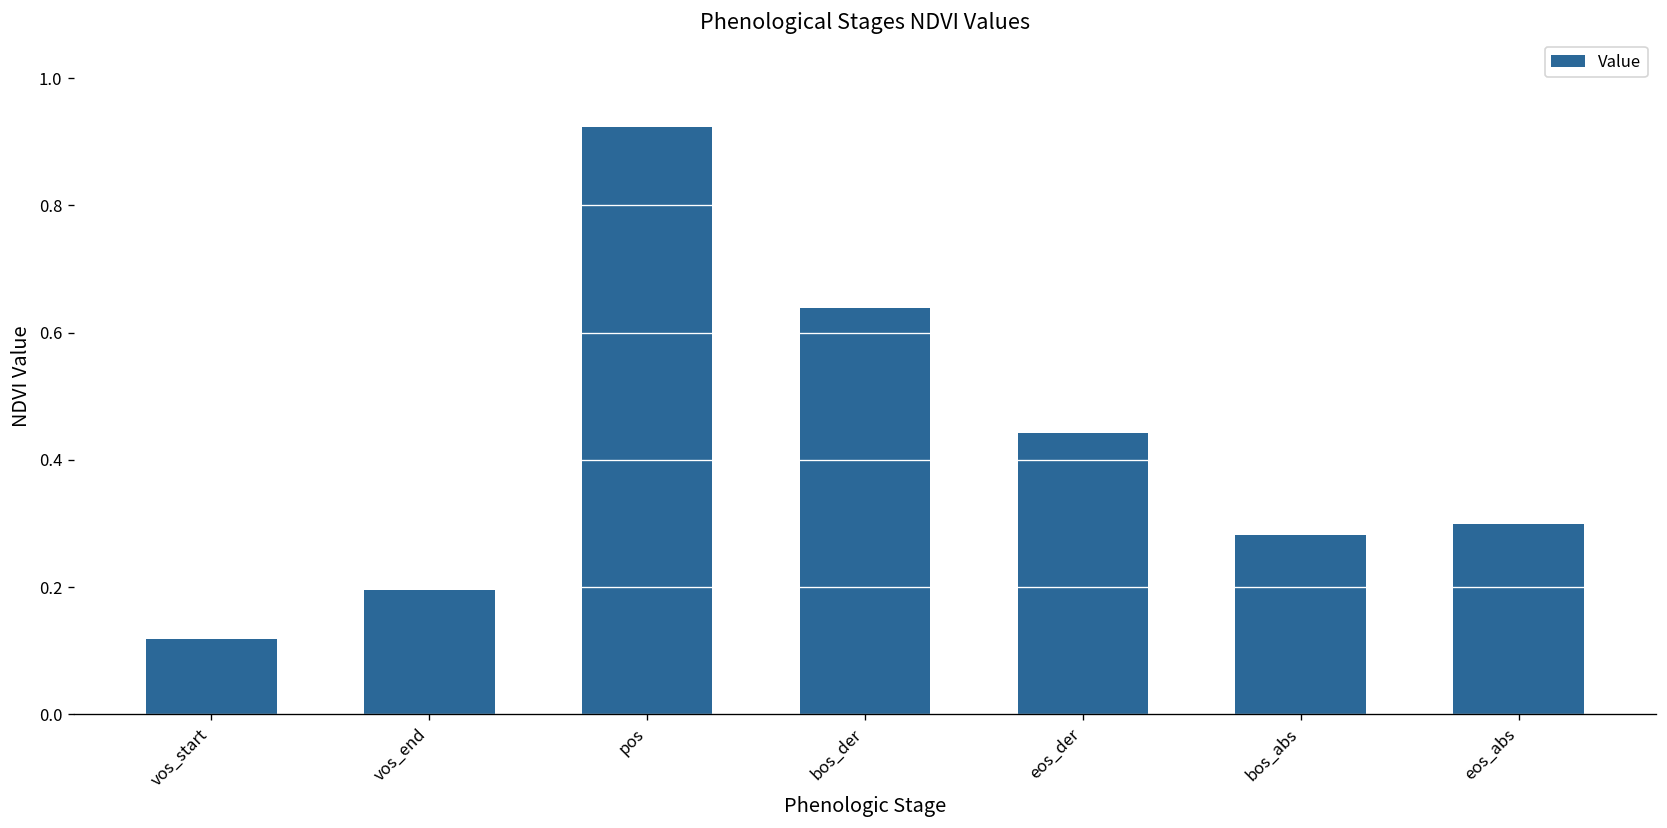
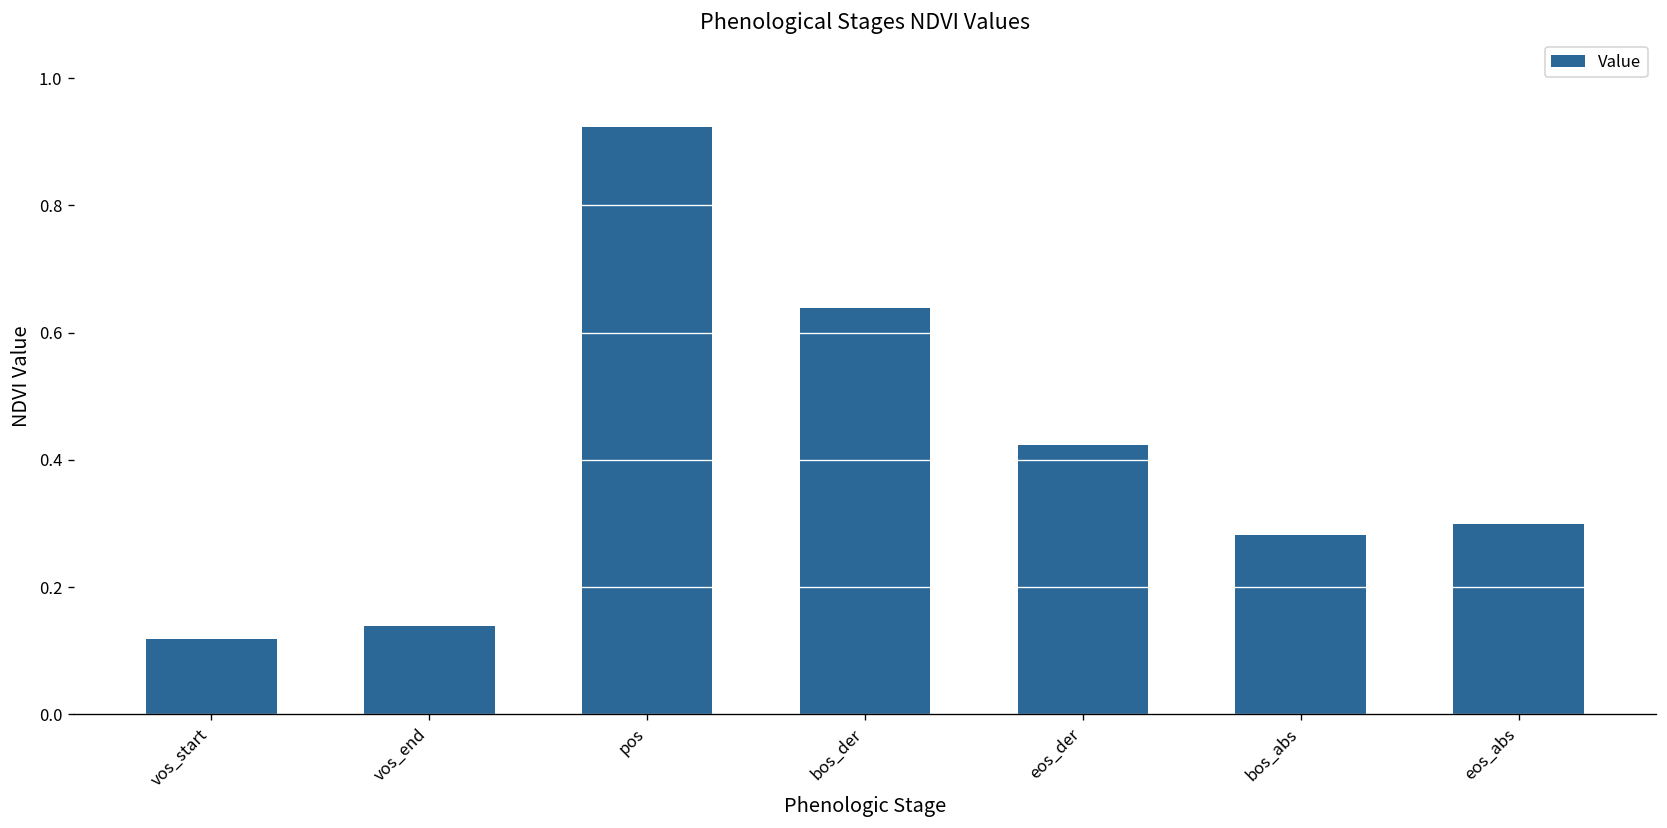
  {
    "vos_start": 0.12,
-   "vos_end": 0.19,
+   "vos_end": 0.14,
    "pos": 0.92,
    "bos_der": 0.64,
-   "eos_der": 0.44,
+   "eos_der": 0.42,
    "bos_abs": 0.28,
    "eos_abs": 0.30
  }
